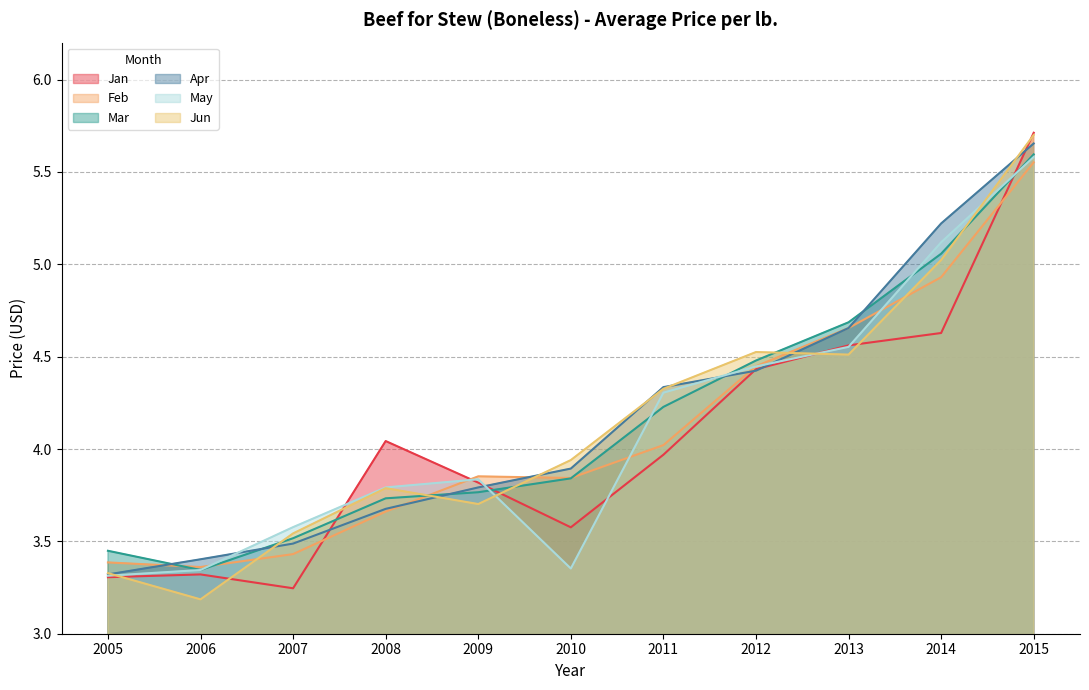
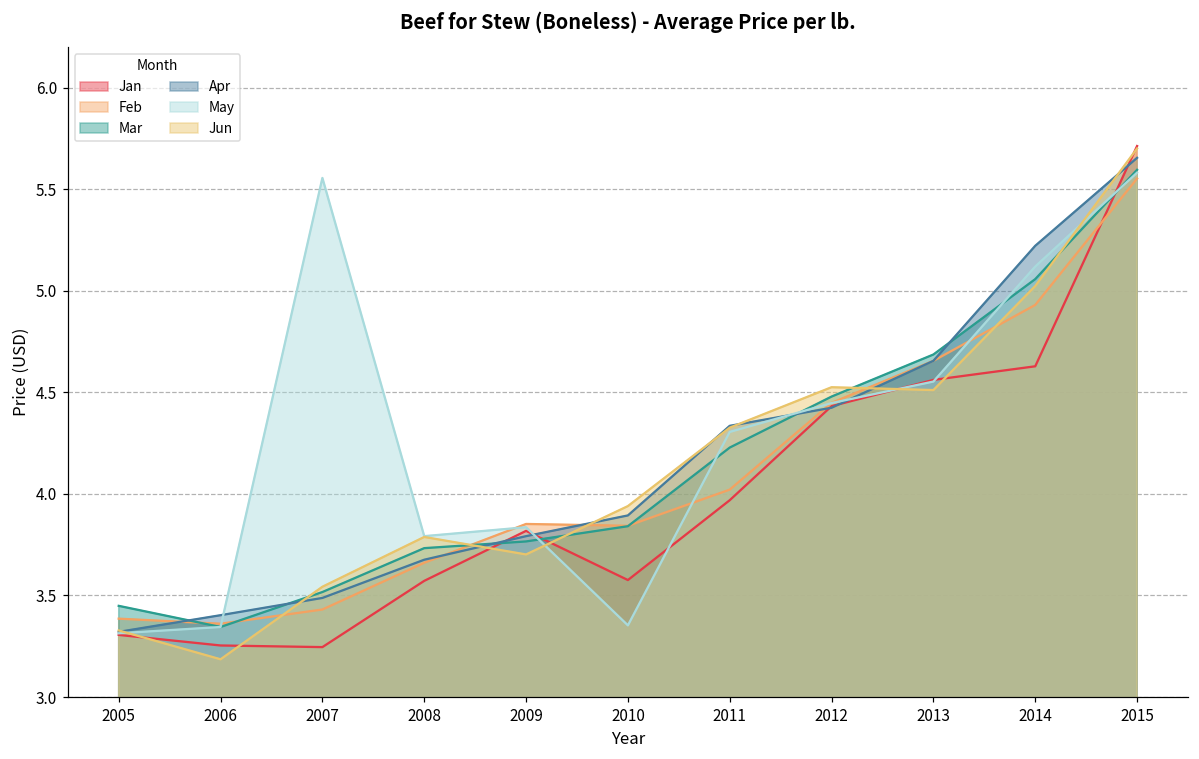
  {
    "Jan": {
-     "2006": 3.32,
+     "2006": 3.25,
      "2007": 3.25,
-     "2008": 4.04,
+     "2008": 3.57,
      "2009": 3.82,
      "2010": 3.58,
      "2011": 3.97,
      "2014": 4.63
    },
    "May": {
-     "2007": 3.58,
+     "2007": 5.56,
      "2009": 3.84,
      "2010": 3.35,
      "2011": 4.31,
      "2014": 5.12,
      "2015": 5.58
    }
  }
